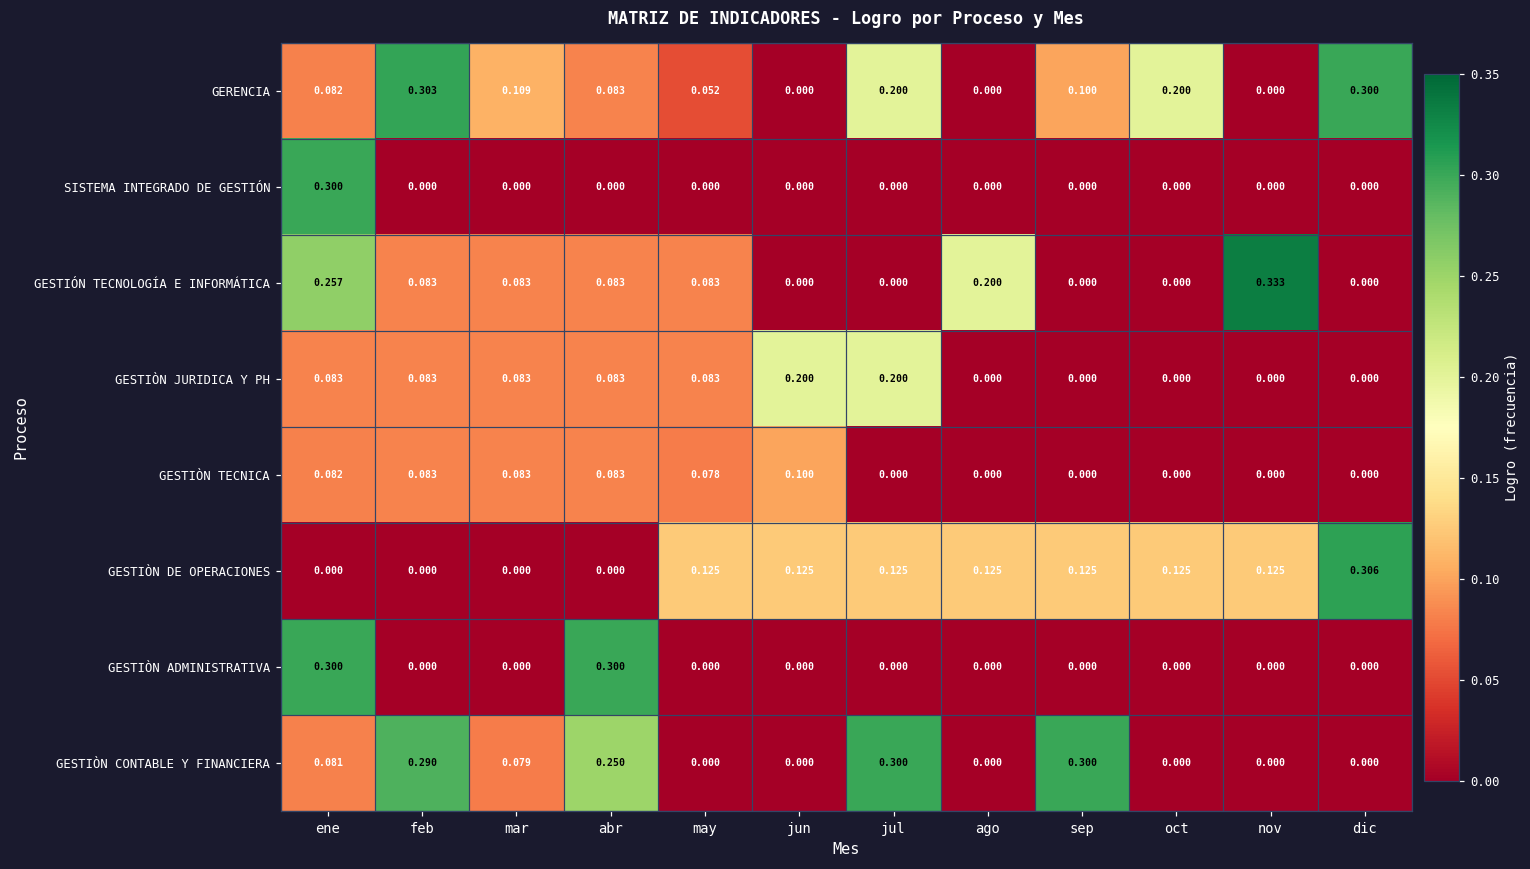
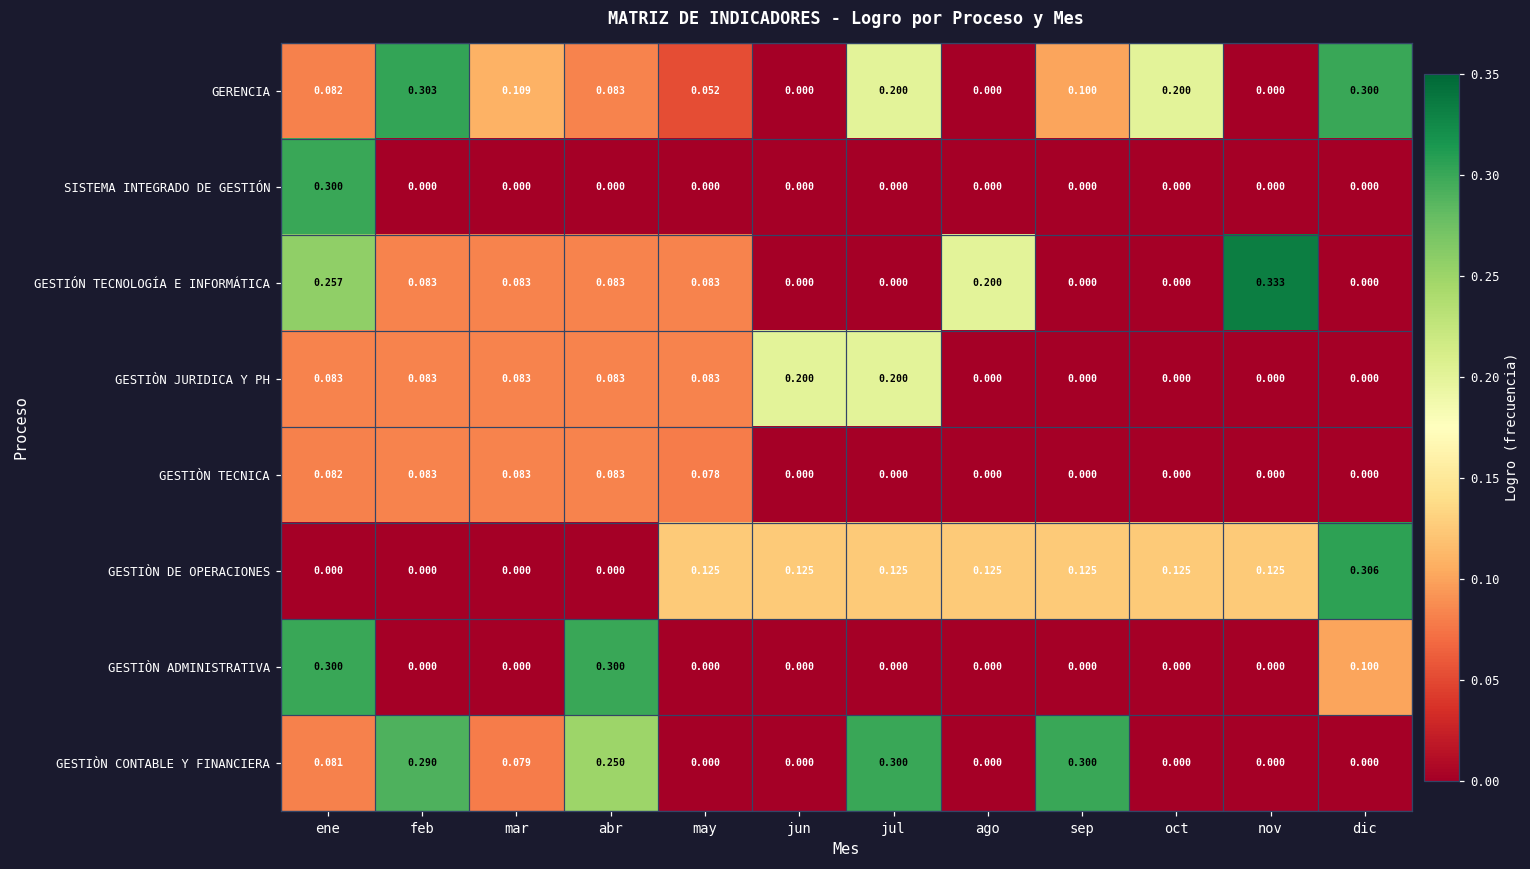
  {
    "GERENCIA": {
      "ene": 0.082,
      "feb": 0.303,
      "mar": 0.109,
      "abr": 0.083,
      "may": 0.052,
      "jun": 0.000,
      "jul": 0.200,
      "ago": 0.000,
      "sep": 0.100,
      "oct": 0.200,
      "nov": 0.000,
      "dic": 0.300
    },
    "SISTEMA INTEGRADO DE GESTIÓN": {
      "ene": 0.300,
      "feb": 0.000,
      "mar": 0.000,
      "abr": 0.000,
      "may": 0.000,
      "jun": 0.000,
      "jul": 0.000,
      "ago": 0.000,
      "sep": 0.000,
      "oct": 0.000,
      "nov": 0.000,
      "dic": 0.000
    },
    "GESTIÓN TECNOLOGÍA E INFORMÁTICA": {
      "ene": 0.257,
      "feb": 0.083,
      "mar": 0.083,
      "abr": 0.083,
      "may": 0.083,
      "jun": 0.000,
      "jul": 0.000,
      "ago": 0.200,
      "sep": 0.000,
      "oct": 0.000,
      "nov": 0.333,
      "dic": 0.000
    },
    "GESTIÒN JURIDICA Y PH": {
      "ene": 0.083,
      "feb": 0.083,
      "mar": 0.083,
      "abr": 0.083,
      "may": 0.083,
      "jun": 0.200,
      "jul": 0.200,
      "ago": 0.000,
      "sep": 0.000,
      "oct": 0.000,
      "nov": 0.000,
      "dic": 0.000
    },
    "GESTIÒN TECNICA": {
      "ene": 0.082,
      "feb": 0.083,
      "mar": 0.083,
      "abr": 0.083,
      "may": 0.078,
-     "jun": 0.100,
+     "jun": 0.000,
      "jul": 0.000,
      "ago": 0.000,
      "sep": 0.000,
      "oct": 0.000,
      "nov": 0.000,
      "dic": 0.000
    },
    "GESTIÒN DE OPERACIONES": {
      "ene": 0.000,
      "feb": 0.000,
      "mar": 0.000,
      "abr": 0.000,
      "may": 0.125,
      "jun": 0.125,
      "jul": 0.125,
      "ago": 0.125,
      "sep": 0.125,
      "oct": 0.125,
      "nov": 0.125,
      "dic": 0.306
    },
    "GESTIÒN ADMINISTRATIVA": {
      "ene": 0.300,
      "feb": 0.000,
      "mar": 0.000,
      "abr": 0.300,
      "may": 0.000,
      "jun": 0.000,
      "jul": 0.000,
      "ago": 0.000,
      "sep": 0.000,
      "oct": 0.000,
      "nov": 0.000,
-     "dic": 0.000
+     "dic": 0.100
    },
    "GESTIÒN CONTABLE Y FINANCIERA": {
      "ene": 0.081,
      "feb": 0.290,
      "mar": 0.079,
      "abr": 0.250,
      "may": 0.000,
      "jun": 0.000,
      "jul": 0.300,
      "ago": 0.000,
      "sep": 0.300,
      "oct": 0.000,
      "nov": 0.000,
      "dic": 0.000
    }
  }
